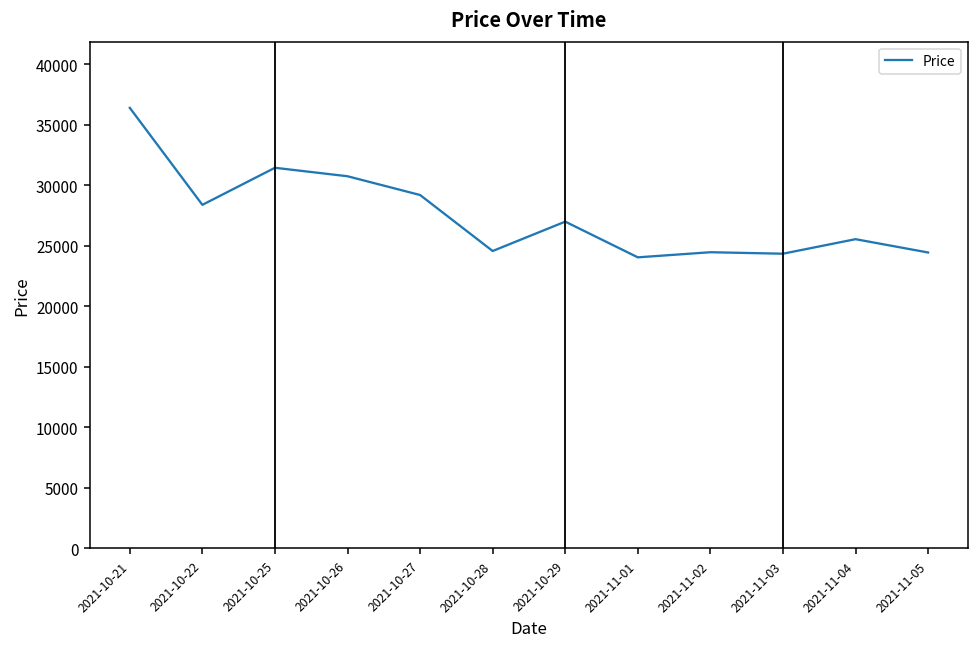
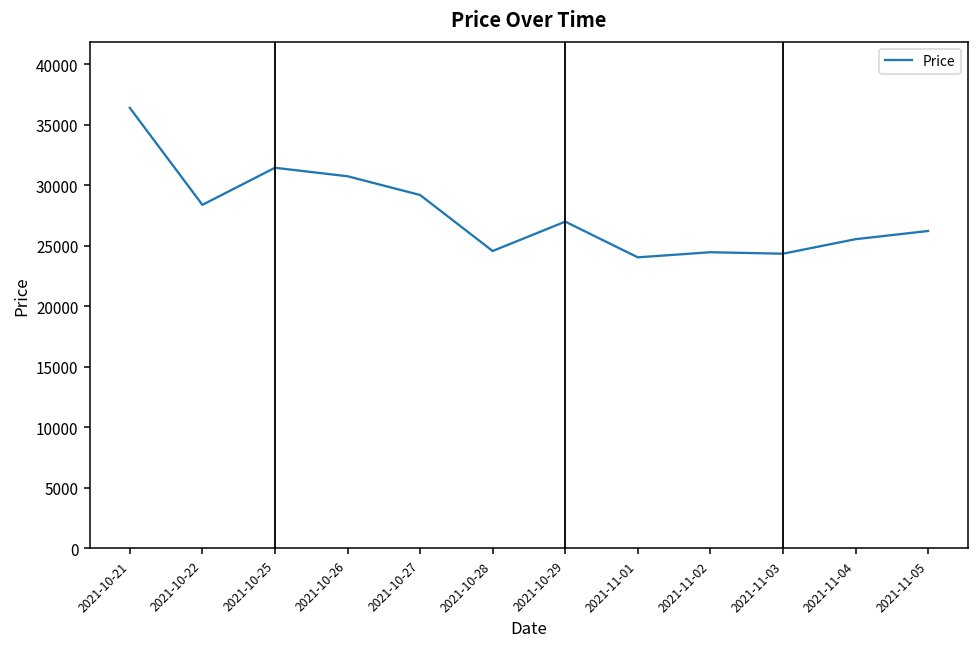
  {
    "2021-10-21": 36400,
    "2021-10-22": 28400,
    "2021-10-25": 31500,
    "2021-10-26": 30800,
    "2021-10-27": 29200,
    "2021-10-28": 24600,
    "2021-10-29": 27000,
    "2021-11-01": 24100,
    "2021-11-02": 24500,
    "2021-11-03": 24400,
    "2021-11-04": 25600,
-   "2021-11-05": 24500
+   "2021-11-05": 26200
  }
